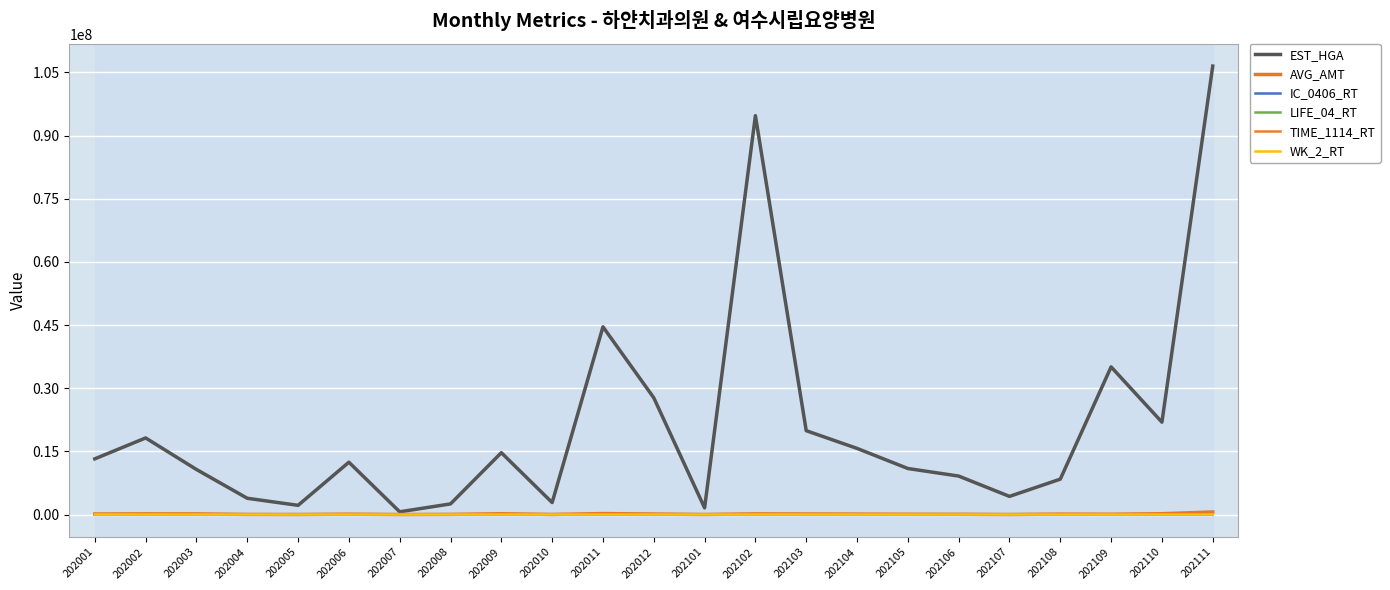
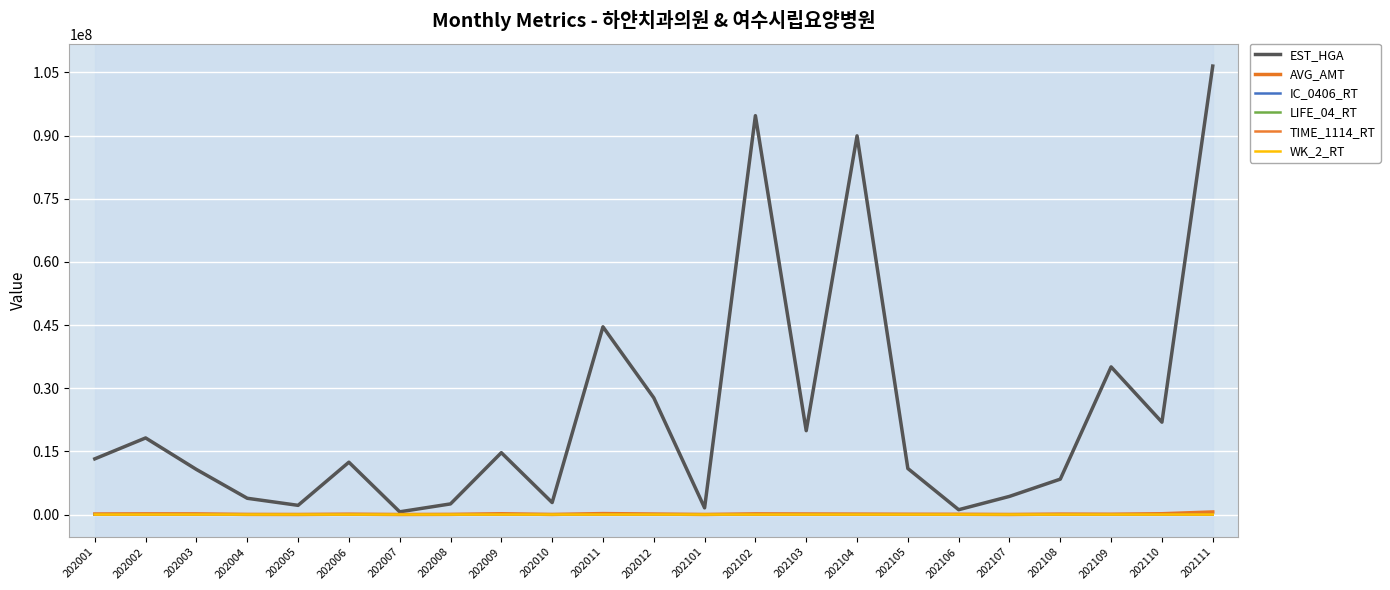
  {
    "EST_HGA": {
      "202001": 13000000,
      "202002": 18000000,
      "202003": 11000000,
      "202004": 4000000,
      "202005": 2000000,
      "202006": 12000000,
      "202007": 1000000,
      "202008": 3000000,
      "202009": 15000000,
      "202010": 3000000,
      "202011": 45000000,
      "202012": 28000000,
      "202101": 2000000,
      "202102": 95000000,
      "202103": 20000000,
-     "202104": 16000000,
+     "202104": 90000000,
      "202105": 11000000,
-     "202106": 9000000,
+     "202106": 1000000,
      "202107": 4000000,
      "202108": 8000000,
      "202109": 35000000,
      "202110": 22000000,
      "202111": 106000000
    }
  }
